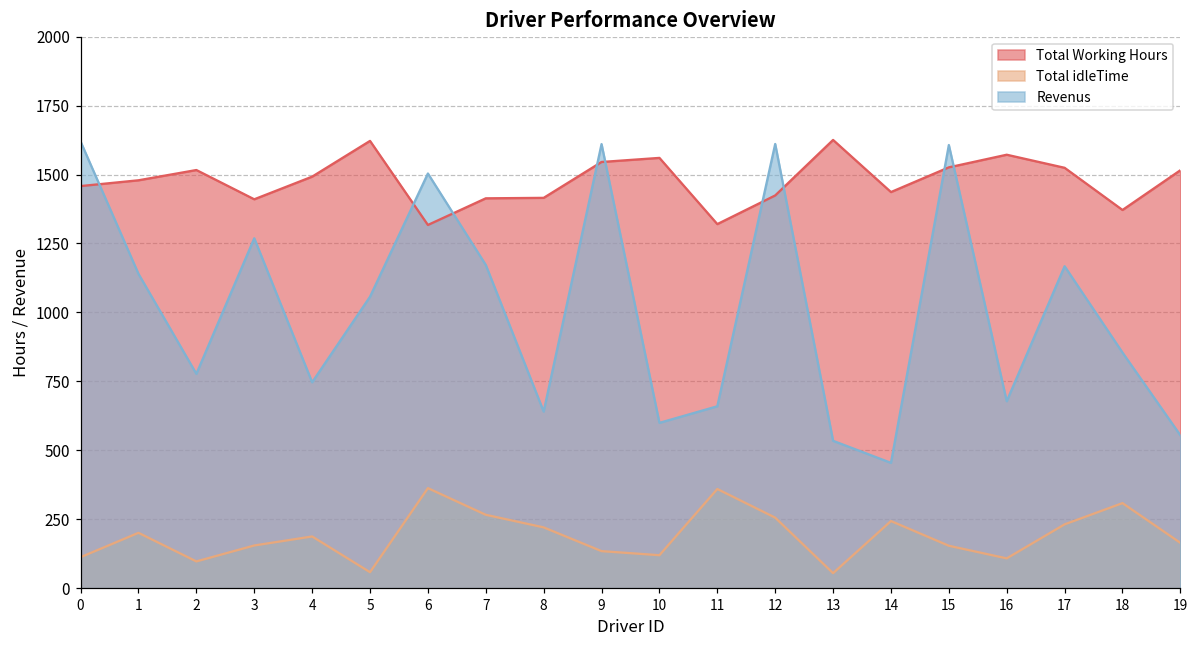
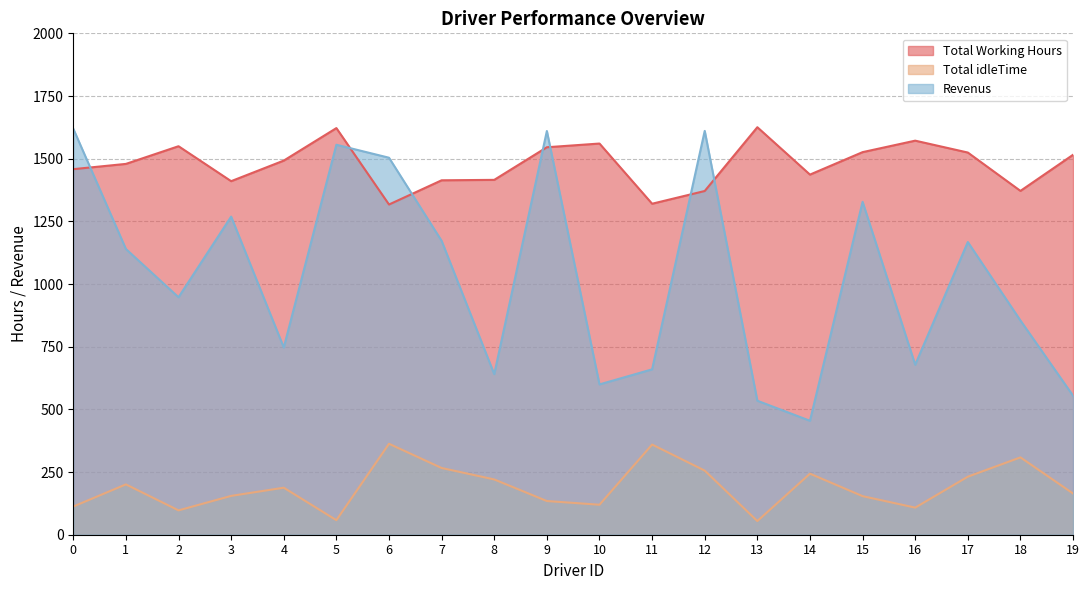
  {
    "Total Working Hours": {
      "0": 1460,
      "1": 1480,
-     "2": 1520,
+     "2": 1550,
      "3": 1410,
      "4": 1490,
      "5": 1620,
      "6": 1320,
      "7": 1410,
      "8": 1420,
      "9": 1550,
      "10": 1560,
      "11": 1320,
-     "12": 1420,
+     "12": 1370,
      "13": 1630,
      "14": 1440,
      "15": 1530,
      "16": 1570,
      "17": 1520,
      "18": 1370,
      "19": 1520
    },
    "Total idleTime": {
      "0": 110,
      "1": 200,
      "2": 100,
      "3": 150,
      "4": 190,
      "5": 60,
      "6": 360,
      "7": 270,
      "8": 220,
      "9": 130,
      "10": 120,
      "11": 360,
      "12": 260,
      "13": 50,
      "14": 240,
      "15": 150,
      "16": 110,
      "17": 230,
      "18": 310,
      "19": 160
    },
    "Revenus": {
      "0": 1620,
      "1": 1140,
-     "2": 780,
+     "2": 950,
      "3": 1270,
      "4": 750,
-     "5": 1060,
+     "5": 1560,
      "6": 1500,
      "7": 1170,
      "8": 640,
      "9": 1610,
      "10": 600,
      "11": 660,
      "12": 1610,
      "13": 530,
      "14": 450,
-     "15": 1610,
+     "15": 1330,
      "16": 680,
      "17": 1170,
      "18": 850,
      "19": 550
    }
  }
